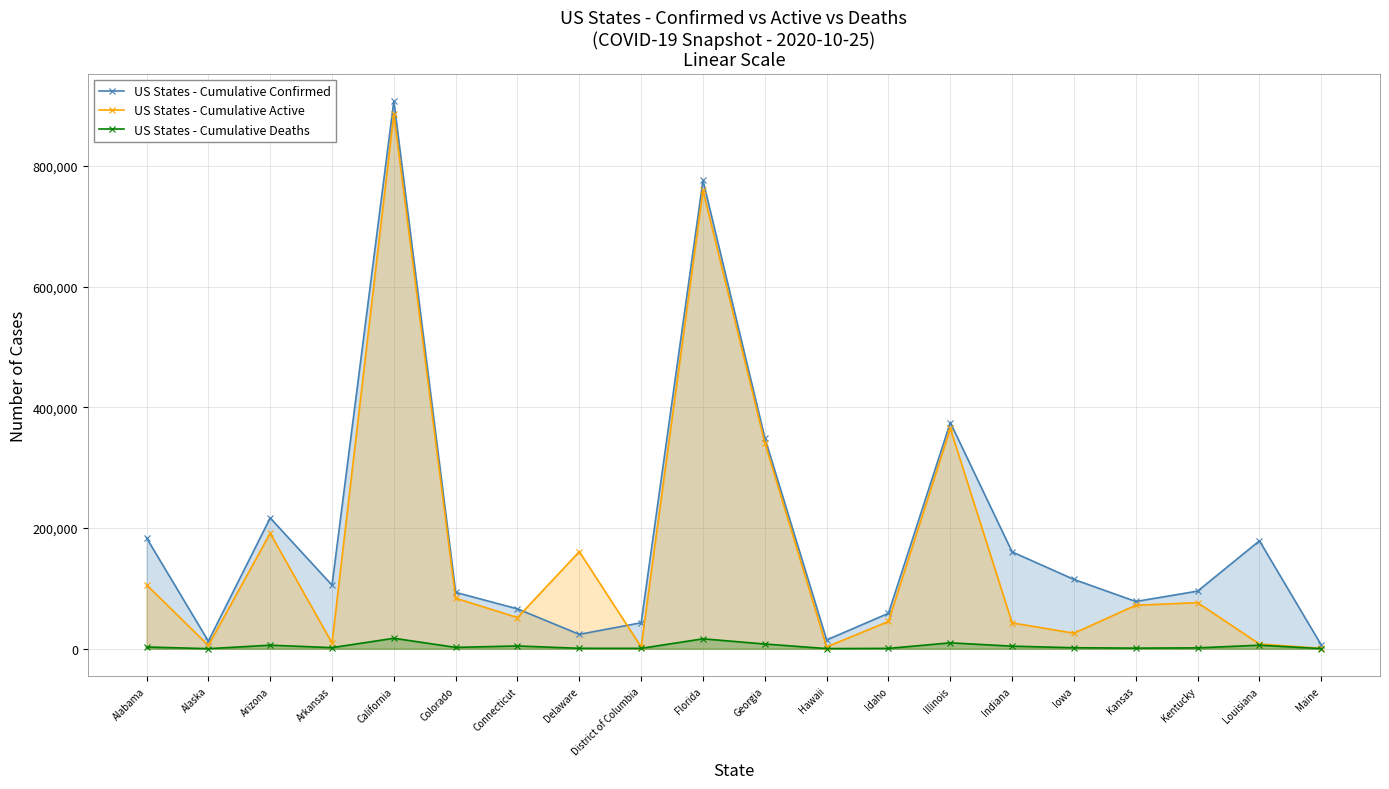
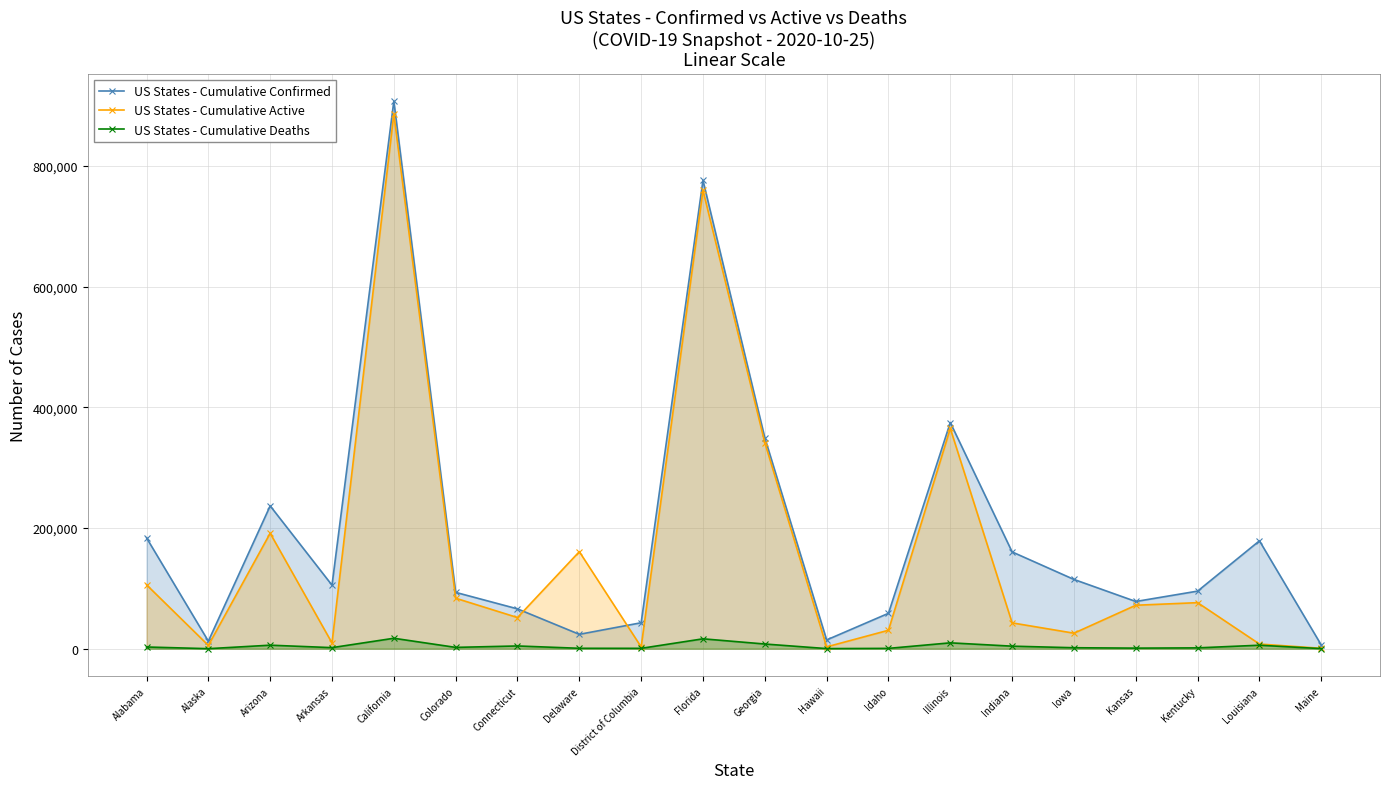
  {
    "US States - Cumulative Confirmed": {
      "Alabama": "180,000",
      "Alaska": "10,000",
-     "Arizona": "220,000",
+     "Arizona": "240,000",
      "Arkansas": "110,000",
      "California": "910,000",
      "Colorado": "90,000",
      "Connecticut": "70,000",
      "Delaware": "20,000",
      "District of Columbia": "40,000",
      "Florida": "780,000",
      "Georgia": "350,000",
      "Hawaii": "10,000",
      "Idaho": "60,000",
      "Illinois": "370,000",
      "Indiana": "160,000",
      "Iowa": "110,000",
      "Kansas": "80,000",
      "Kentucky": "100,000",
      "Louisiana": "180,000",
      "Maine": "10,000"
    },
    "US States - Cumulative Active": {
      "Alabama": "110,000",
      "Alaska": "10,000",
      "Arizona": "190,000",
      "Arkansas": "10,000",
      "California": "890,000",
      "Colorado": "80,000",
      "Connecticut": "50,000",
      "Delaware": "160,000",
      "Florida": "760,000",
      "Georgia": "340,000",
-     "Idaho": "50,000",
+     "Idaho": "30,000",
      "Illinois": "370,000",
      "Indiana": "40,000",
      "Iowa": "30,000",
      "Kansas": "70,000",
      "Kentucky": "80,000"
    },
    "US States - Cumulative Deaths": {
      "Alabama": "0",
      "Alaska": "0",
      "Arizona": "10,000",
      "Arkansas": "0",
      "California": "20,000",
      "Colorado": "0",
      "Connecticut": "0",
      "Delaware": "0",
      "Florida": "20,000",
      "Georgia": "10,000",
      "Idaho": "0",
      "Illinois": "10,000",
      "Indiana": "0",
      "Iowa": "0",
      "Kansas": "0",
      "Kentucky": "0"
    }
  }
